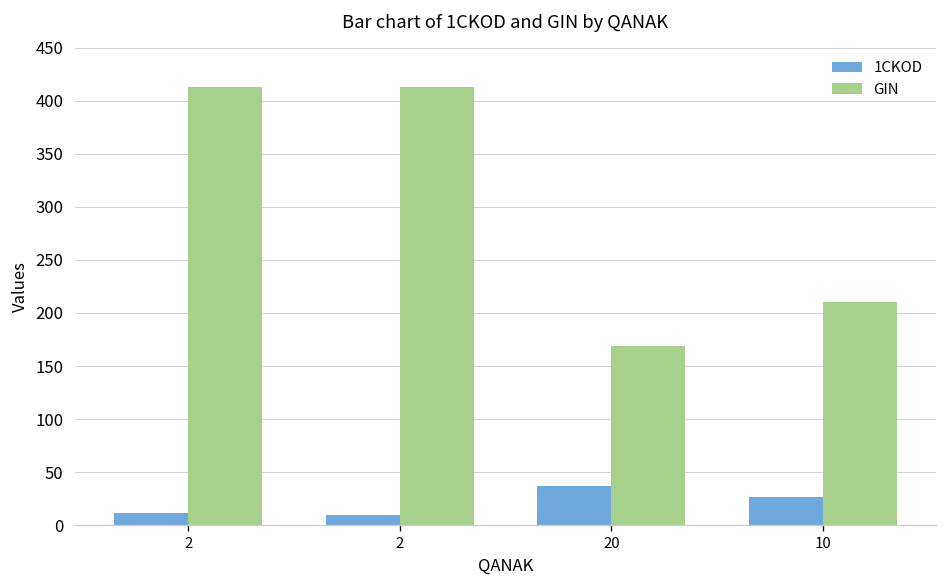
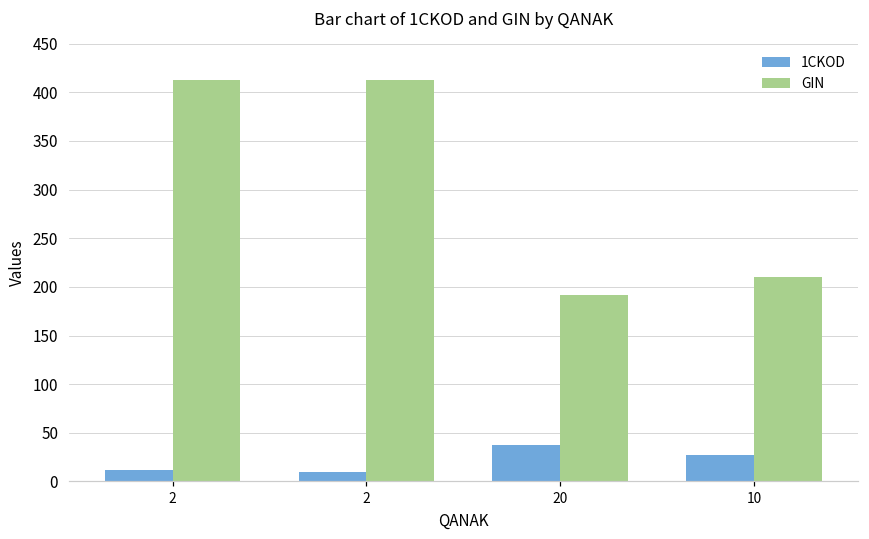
  {
    "1CKOD": {
      "20": 40,
      "10": 30
    },
    "GIN": {
-     "20": 170,
+     "20": 190,
      "10": 210
    }
  }
